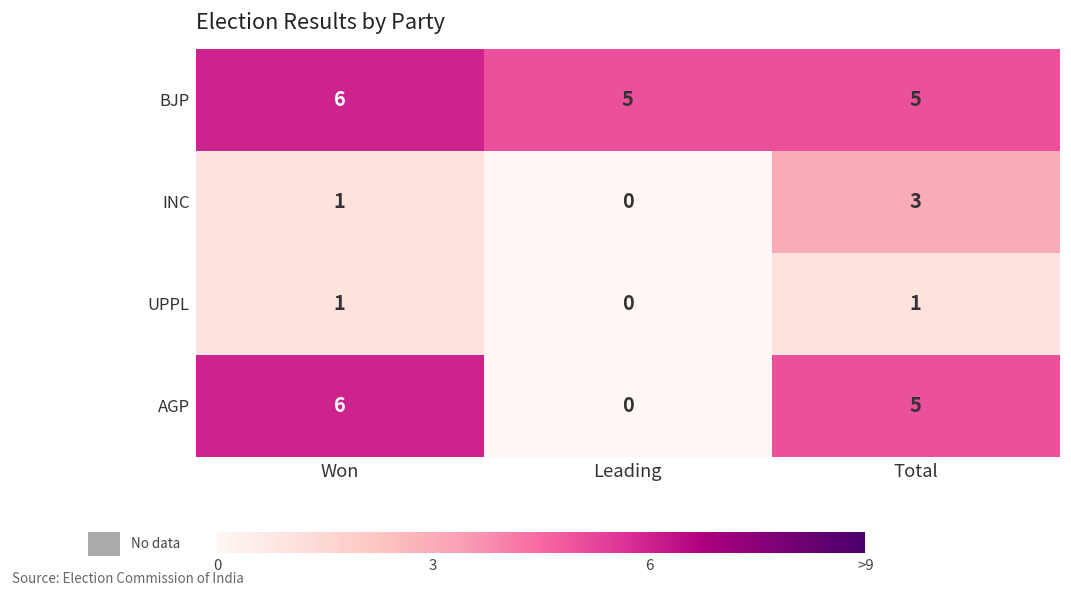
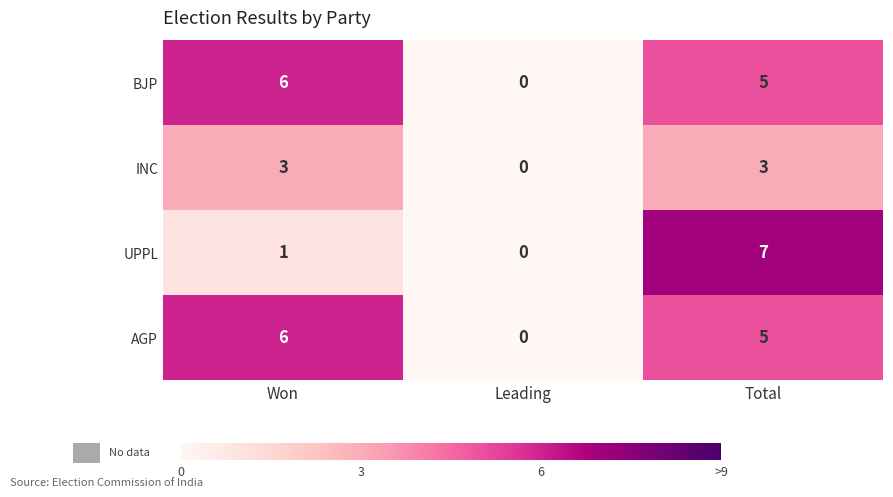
  {
    "BJP": {
      "Won": 6,
-     "Leading": 5,
+     "Leading": 0,
      "Total": 5
    },
    "INC": {
-     "Won": 1,
+     "Won": 3,
      "Leading": 0,
      "Total": 3
    },
    "UPPL": {
      "Won": 1,
      "Leading": 0,
-     "Total": 1
+     "Total": 7
    },
    "AGP": {
      "Won": 6,
      "Leading": 0,
      "Total": 5
    }
  }
